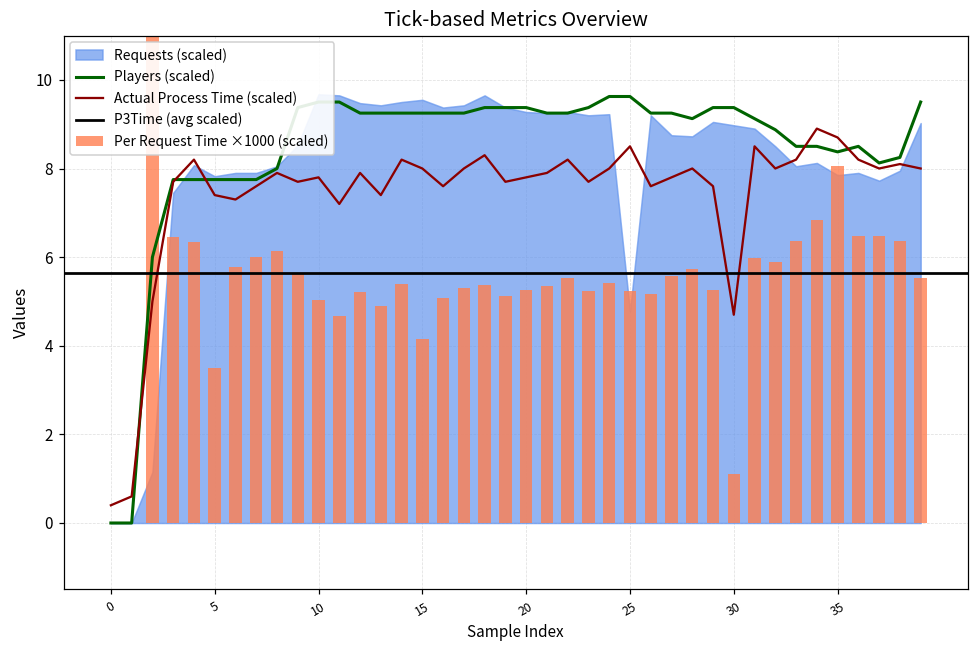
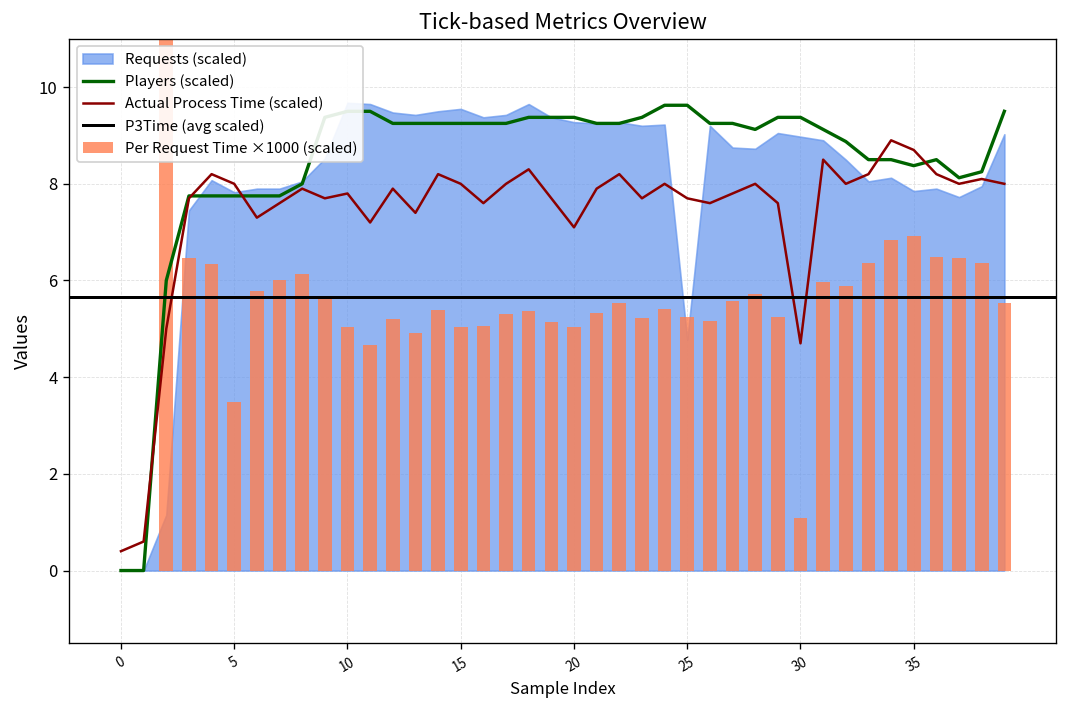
  {
    "Per Request Time ×1000 (scaled)": {
      "0": 0.0,
      "5": 3.5,
      "10": 5.0,
-     "15": 4.1,
-     "20": 5.3,
+     "15": 5.0,
+     "20": 5.0,
      "25": 5.2,
      "30": 1.1,
-     "35": 8.1
+     "35": 6.9
    },
    "Players (scaled)": {
      "5": 7.8,
      "15": 9.3,
      "20": 9.4,
      "25": 9.6,
      "30": 9.4,
      "35": 8.4
    },
    "Requests (scaled)": {
      "5": 7.8,
      "15": 9.6,
      "20": 9.3,
      "25": 4.8,
      "30": 9.0,
      "35": 7.9
    },
    "Actual Process Time (scaled)": {
      "0": 0.4,
-     "5": 7.4,
+     "5": 8.0,
      "10": 7.8,
      "15": 8.0,
-     "20": 7.8,
-     "25": 8.5,
+     "20": 7.1,
+     "25": 7.7,
      "30": 4.7,
      "35": 8.7
    }
  }
